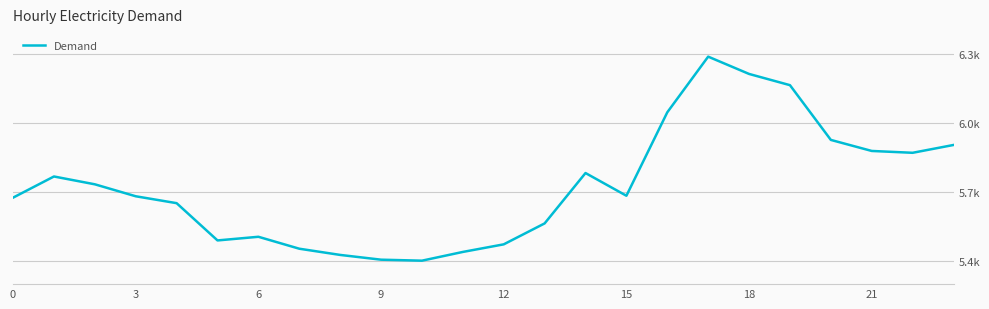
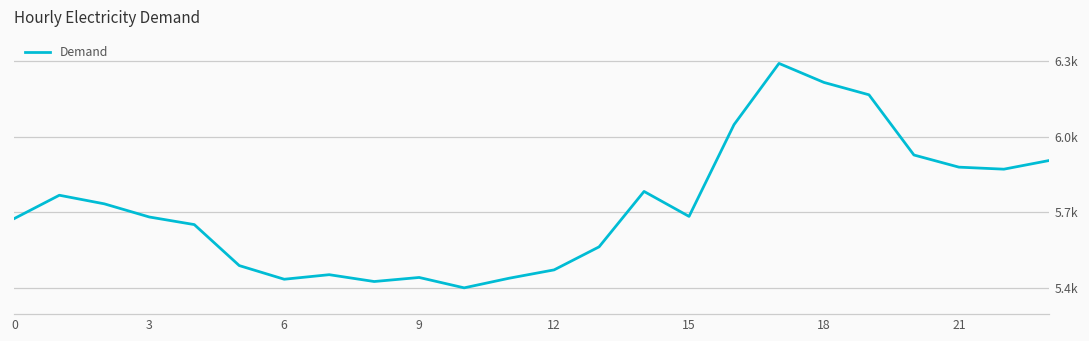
  {
    "0": 5680,
    "3": 5680,
-   "6": 5510,
-   "9": 5410,
+   "6": 5440,
+   "9": 5440,
    "12": 5470,
    "15": 5680,
    "18": 6210,
    "21": 5880
  }
